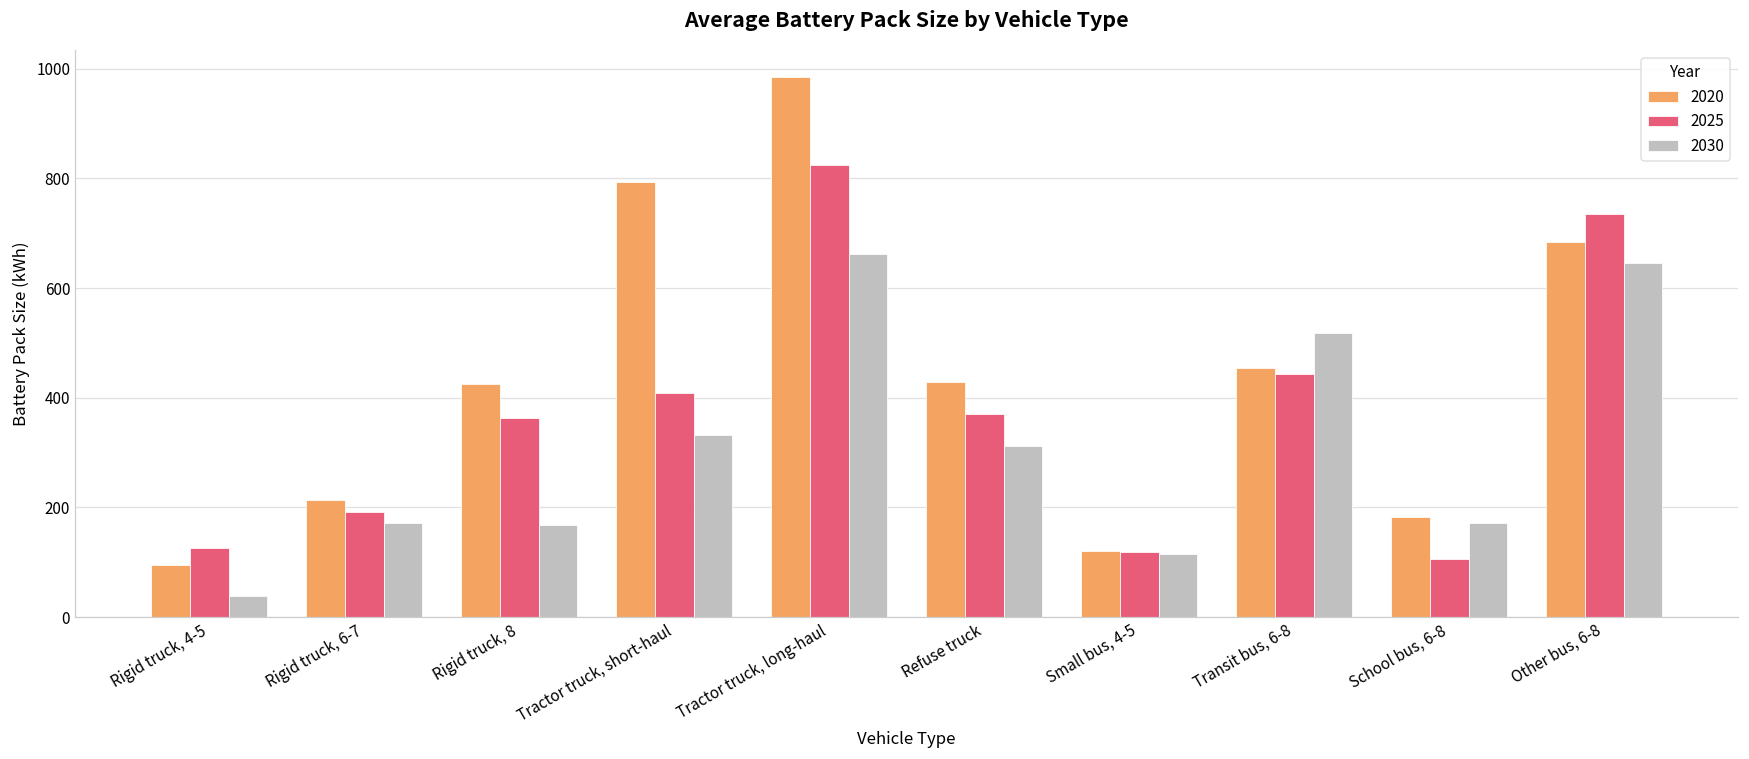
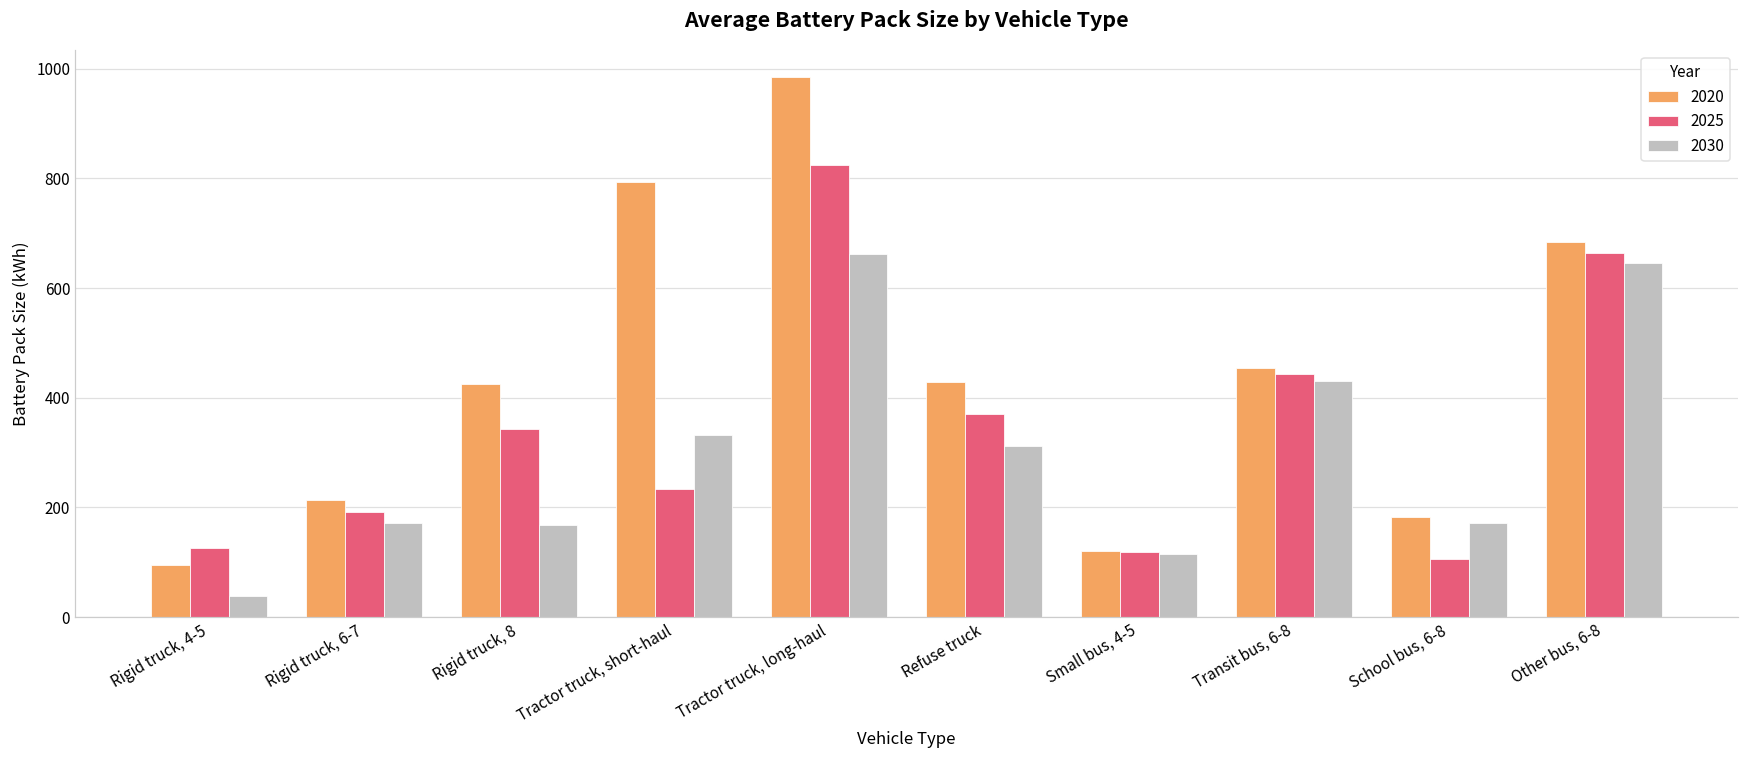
  {
    "2020": {
      "Rigid truck, 4-5": 100,
      "Rigid truck, 6-7": 210,
      "Rigid truck, 8": 430,
      "Tractor truck, short-haul": 790,
      "Tractor truck, long-haul": 980,
      "Refuse truck": 430,
      "Small bus, 4-5": 120,
      "Transit bus, 6-8": 460,
      "School bus, 6-8": 180,
      "Other bus, 6-8": 680
    },
    "2025": {
      "Rigid truck, 4-5": 130,
      "Rigid truck, 6-7": 190,
-     "Rigid truck, 8": 360,
-     "Tractor truck, short-haul": 410,
+     "Rigid truck, 8": 340,
+     "Tractor truck, short-haul": 230,
      "Tractor truck, long-haul": 820,
      "Refuse truck": 370,
      "Small bus, 4-5": 120,
      "Transit bus, 6-8": 440,
      "School bus, 6-8": 110,
-     "Other bus, 6-8": 730
+     "Other bus, 6-8": 660
    },
    "2030": {
      "Rigid truck, 4-5": 40,
      "Rigid truck, 6-7": 170,
      "Rigid truck, 8": 170,
      "Tractor truck, short-haul": 330,
      "Tractor truck, long-haul": 660,
      "Refuse truck": 310,
      "Small bus, 4-5": 120,
-     "Transit bus, 6-8": 520,
+     "Transit bus, 6-8": 430,
      "School bus, 6-8": 170,
      "Other bus, 6-8": 650
    }
  }
